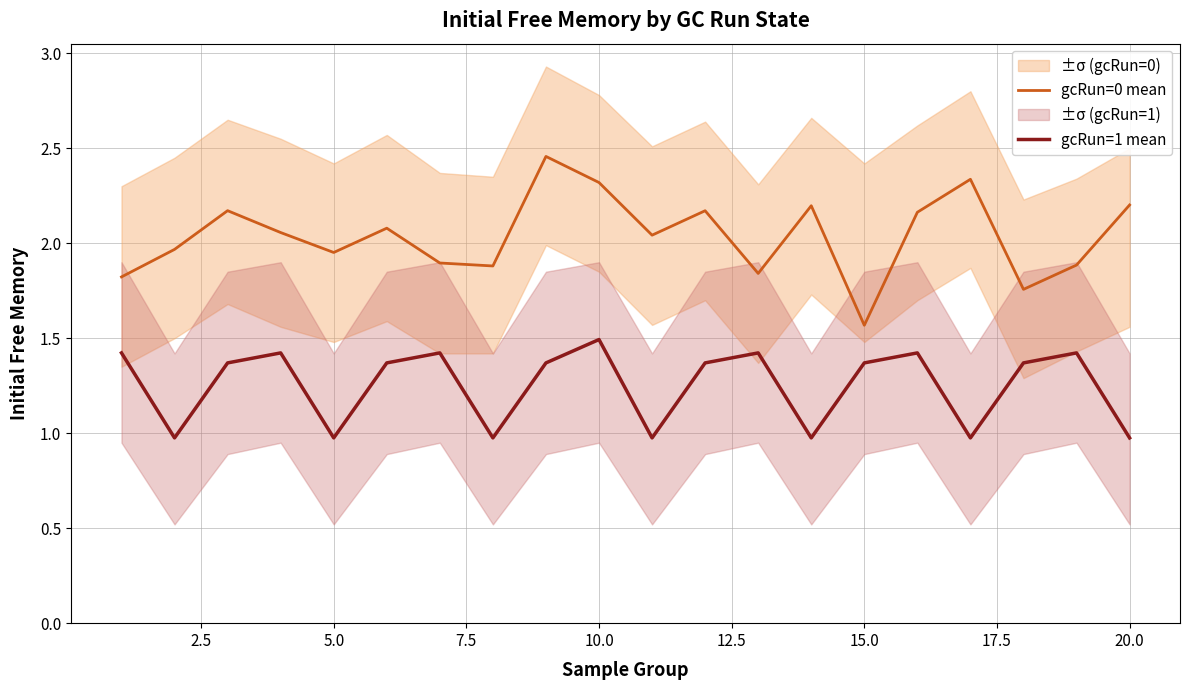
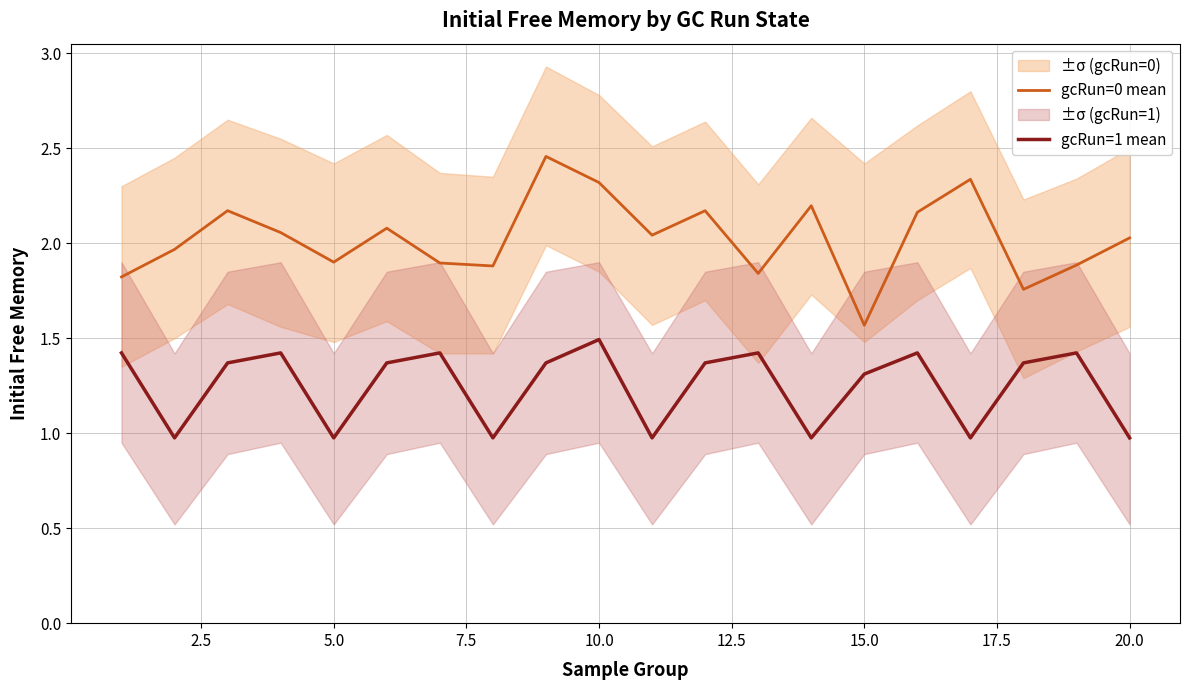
  {
    "gcRun=0 mean": {
-     "5.0": 1.95,
+     "5.0": 1.90,
      "10.0": 2.32,
      "15.0": 1.57,
-     "20.0": 2.20
+     "20.0": 2.03
    },
    "gcRun=1 mean": {
      "5.0": 0.98,
      "10.0": 1.49,
-     "15.0": 1.37,
+     "15.0": 1.31,
      "20.0": 0.98
    }
  }
